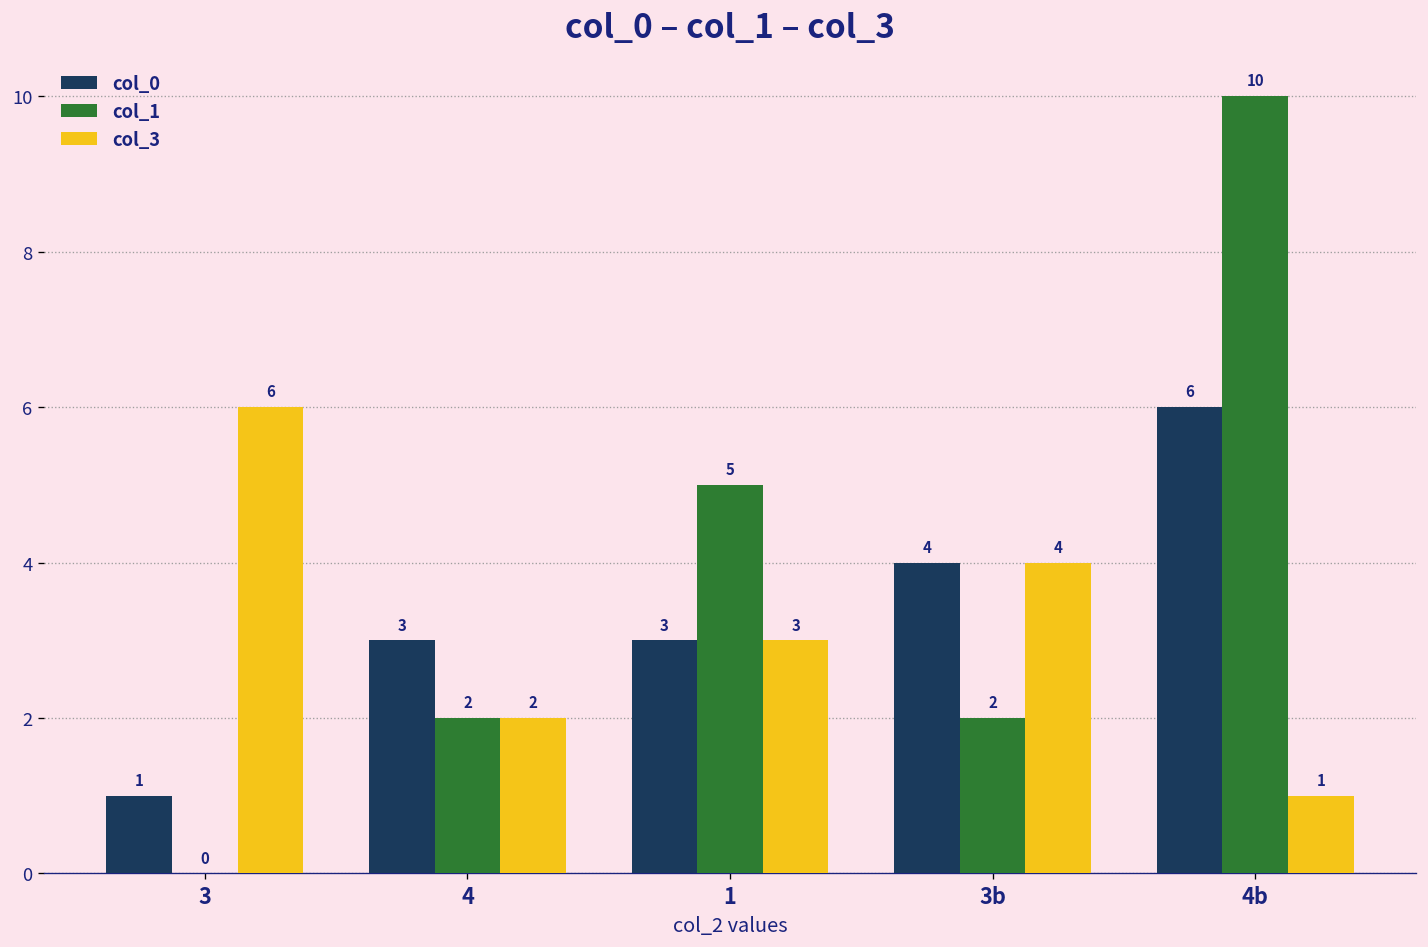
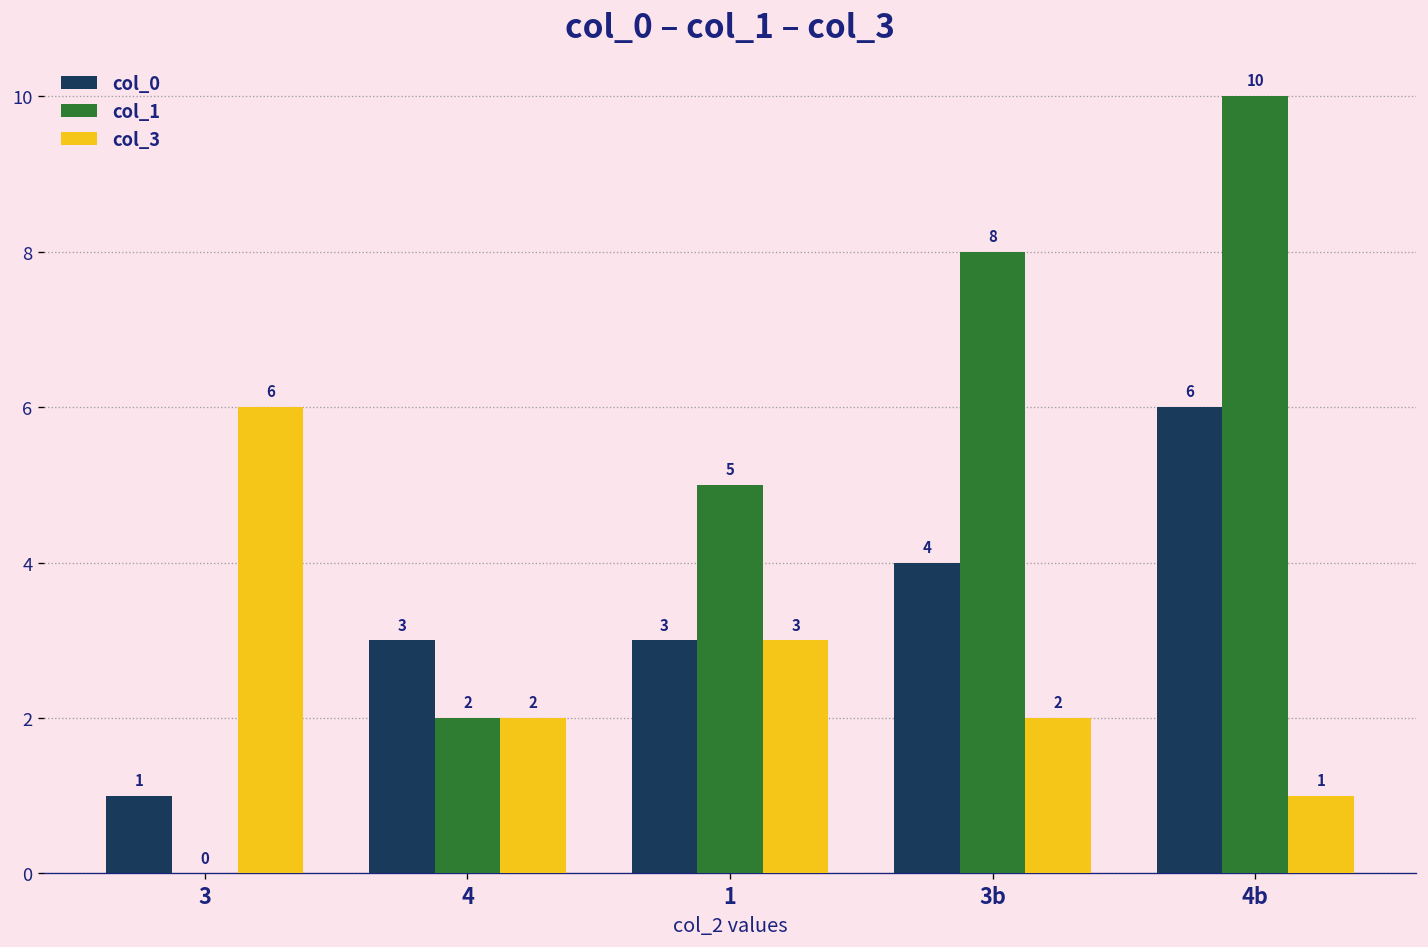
  {
    "col_0": {
      "3": 1,
      "4": 3,
      "1": 3,
      "3b": 4,
      "4b": 6
    },
    "col_1": {
      "3": 0,
      "4": 2,
      "1": 5,
-     "3b": 2,
+     "3b": 8,
      "4b": 10
    },
    "col_3": {
      "3": 6,
      "4": 2,
      "1": 3,
-     "3b": 4,
+     "3b": 2,
      "4b": 1
    }
  }
